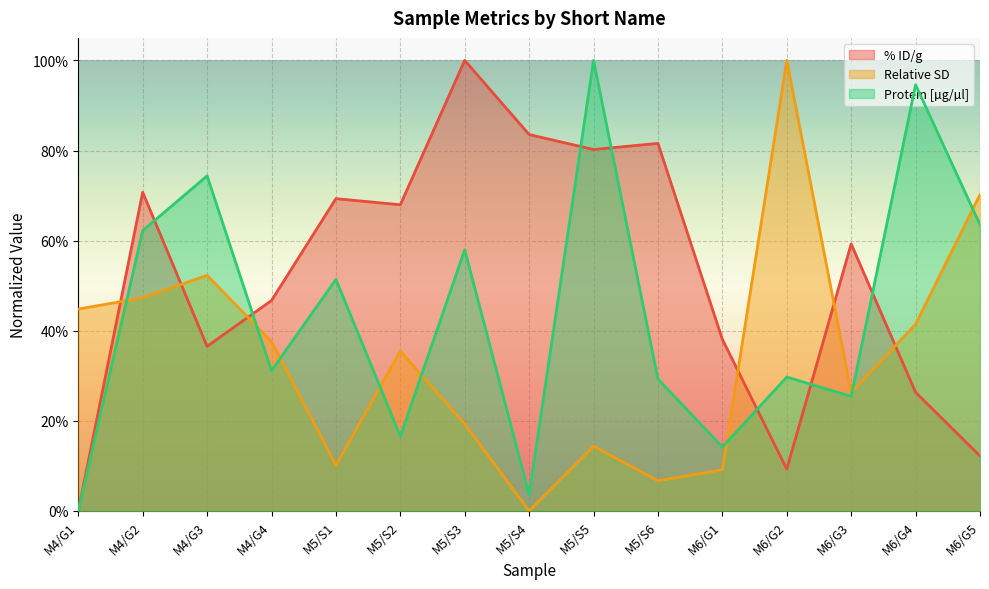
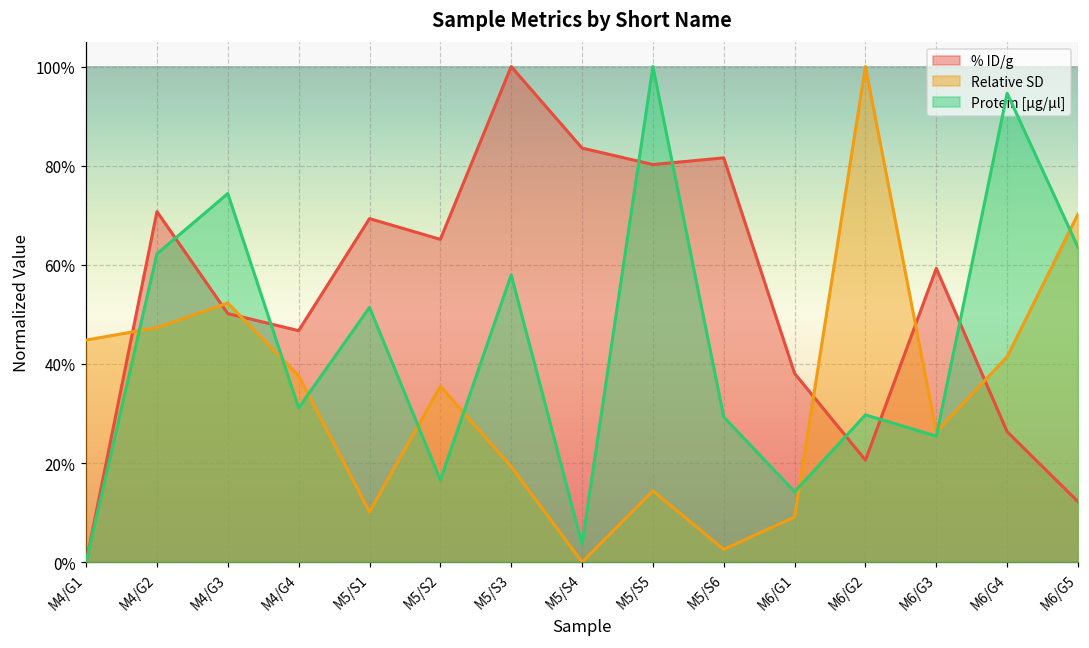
  {
    "% ID/g": {
      "M4/G2": "71%",
-     "M4/G3": "37%",
+     "M4/G3": "50%",
      "M4/G4": "47%",
      "M5/S1": "69%",
-     "M5/S2": "68%",
+     "M5/S2": "65%",
      "M5/S3": "100%",
      "M5/S4": "84%",
      "M5/S5": "80%",
      "M5/S6": "82%",
      "M6/G1": "38%",
-     "M6/G2": "9%",
+     "M6/G2": "21%",
      "M6/G3": "59%",
      "M6/G4": "26%",
      "M6/G5": "12%"
    },
    "Relative SD": {
      "M4/G1": "45%",
      "M4/G2": "47%",
      "M4/G3": "52%",
      "M4/G4": "38%",
      "M5/S1": "10%",
      "M5/S2": "35%",
      "M5/S3": "19%",
      "M5/S4": "0%",
      "M5/S5": "14%",
-     "M5/S6": "7%",
+     "M5/S6": "3%",
      "M6/G1": "9%",
      "M6/G2": "100%",
      "M6/G3": "26%",
      "M6/G4": "41%",
      "M6/G5": "70%"
    },
    "Protein [µg/µl]": {
      "M4/G2": "62%",
      "M4/G3": "74%",
      "M4/G4": "31%",
      "M5/S1": "51%",
      "M5/S2": "17%",
      "M5/S3": "58%",
      "M5/S4": "4%",
      "M5/S5": "100%",
      "M5/S6": "29%",
      "M6/G1": "14%",
      "M6/G2": "30%",
      "M6/G3": "25%",
      "M6/G5": "64%"
    }
  }
